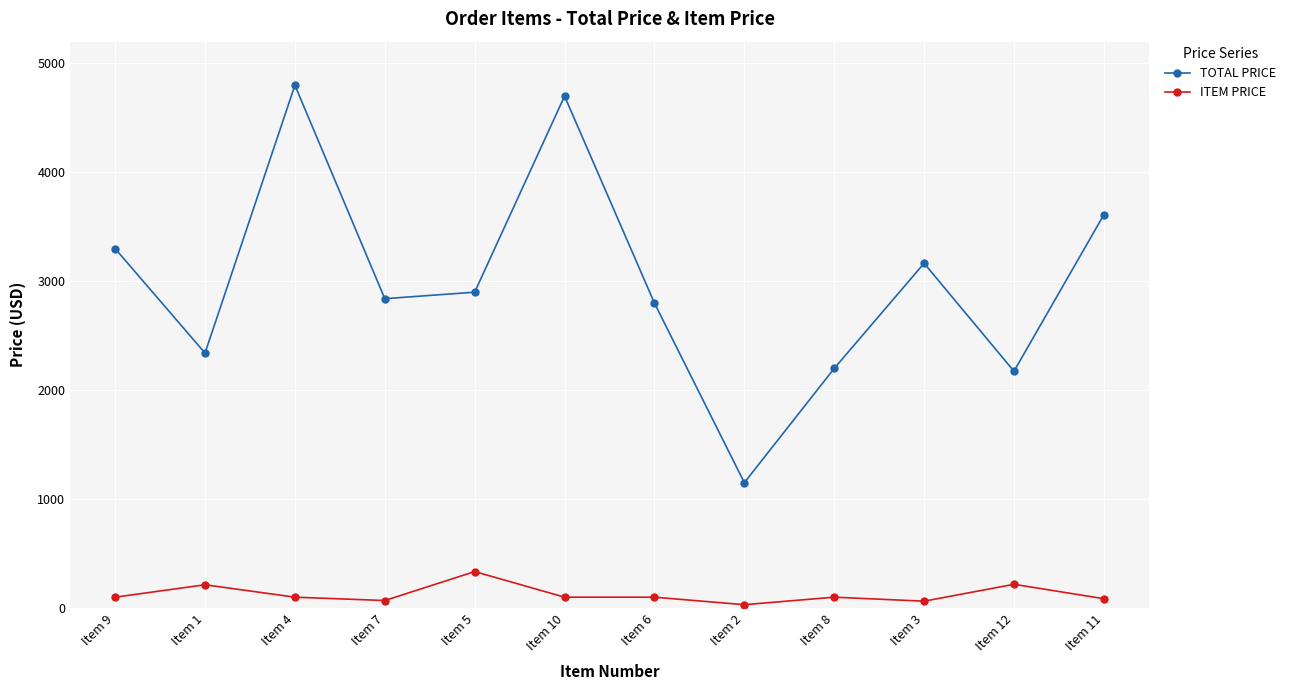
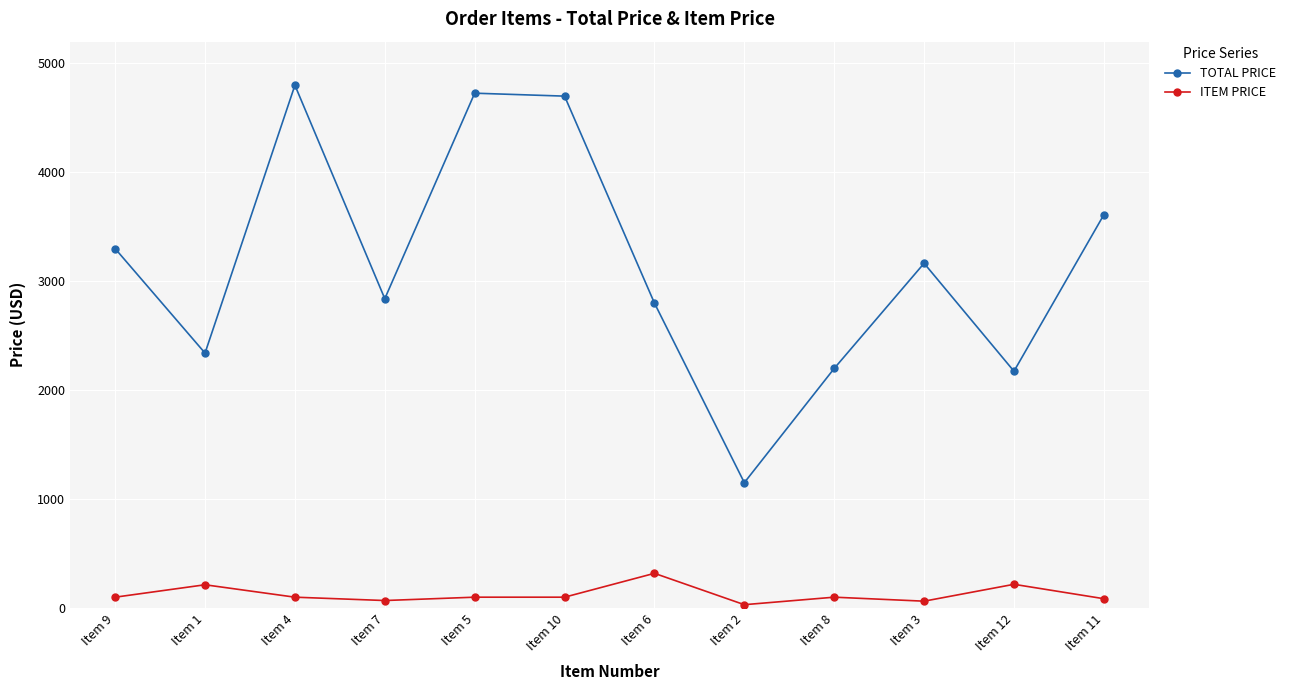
  {
    "TOTAL PRICE": {
      "Item 9": 3300,
      "Item 1": 2340,
      "Item 4": 4800,
      "Item 7": 2840,
-     "Item 5": 2900,
+     "Item 5": 4730,
      "Item 10": 4700,
      "Item 6": 2800,
      "Item 2": 1150,
      "Item 8": 2200,
      "Item 3": 3170,
      "Item 12": 2170,
      "Item 11": 3610
    },
    "ITEM PRICE": {
      "Item 9": 100,
      "Item 1": 210,
      "Item 4": 100,
      "Item 7": 70,
-     "Item 5": 340,
+     "Item 5": 100,
      "Item 10": 100,
-     "Item 6": 100,
+     "Item 6": 320,
      "Item 2": 30,
      "Item 8": 100,
      "Item 3": 60,
      "Item 12": 220,
      "Item 11": 90
    }
  }
